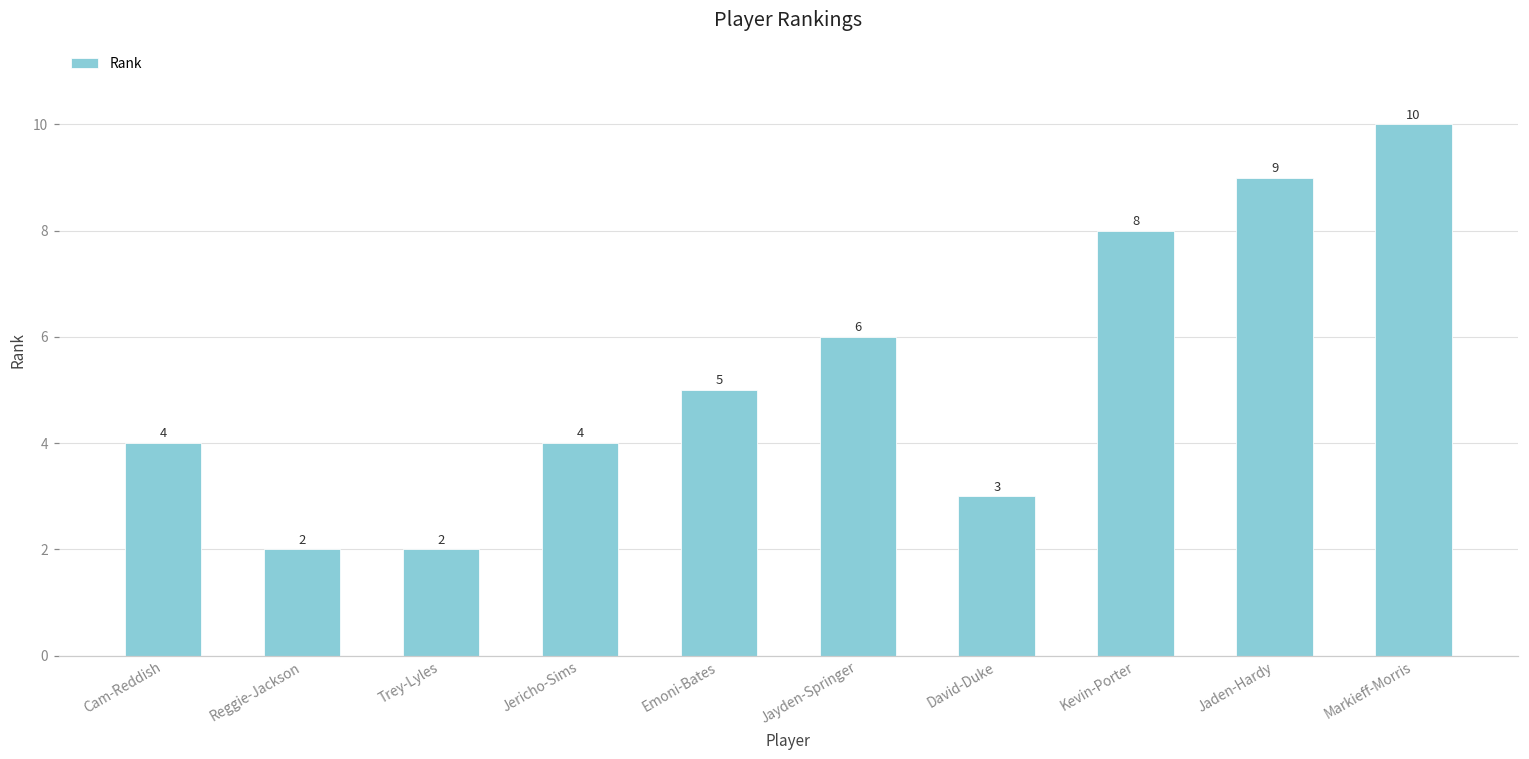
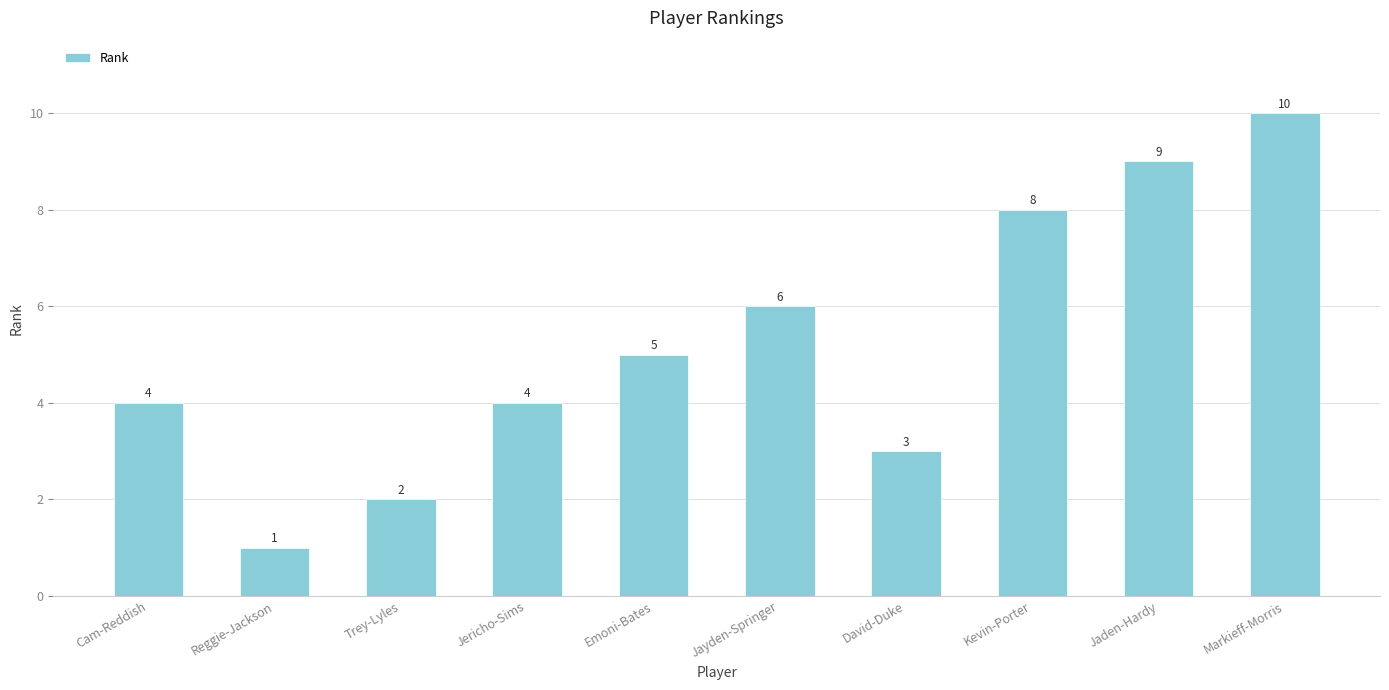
  {
    "Cam-Reddish": 4,
-   "Reggie-Jackson": 2,
+   "Reggie-Jackson": 1,
    "Trey-Lyles": 2,
    "Jericho-Sims": 4,
    "Emoni-Bates": 5,
    "Jayden-Springer": 6,
    "David-Duke": 3,
    "Kevin-Porter": 8,
    "Jaden-Hardy": 9,
    "Markieff-Morris": 10
  }
